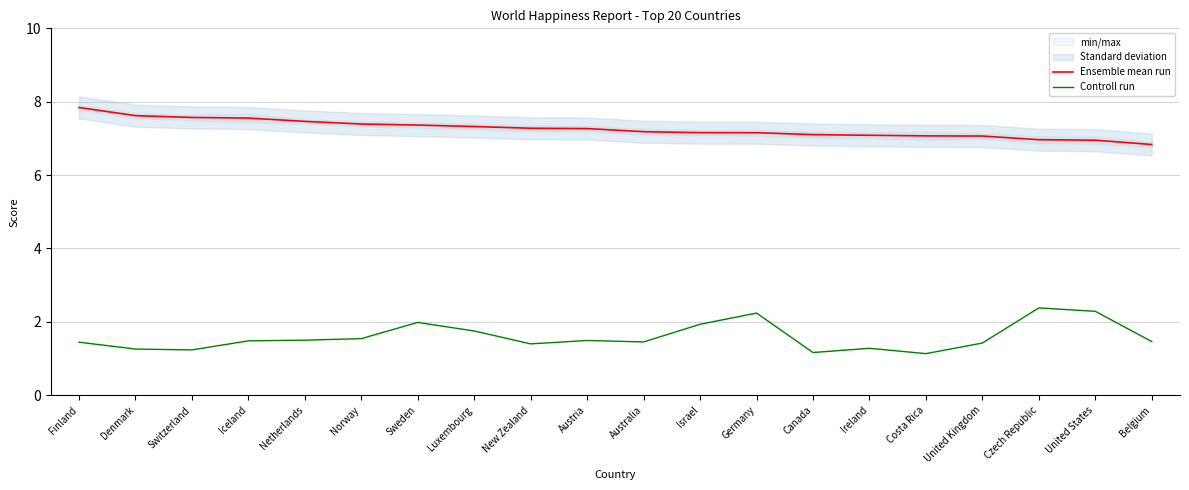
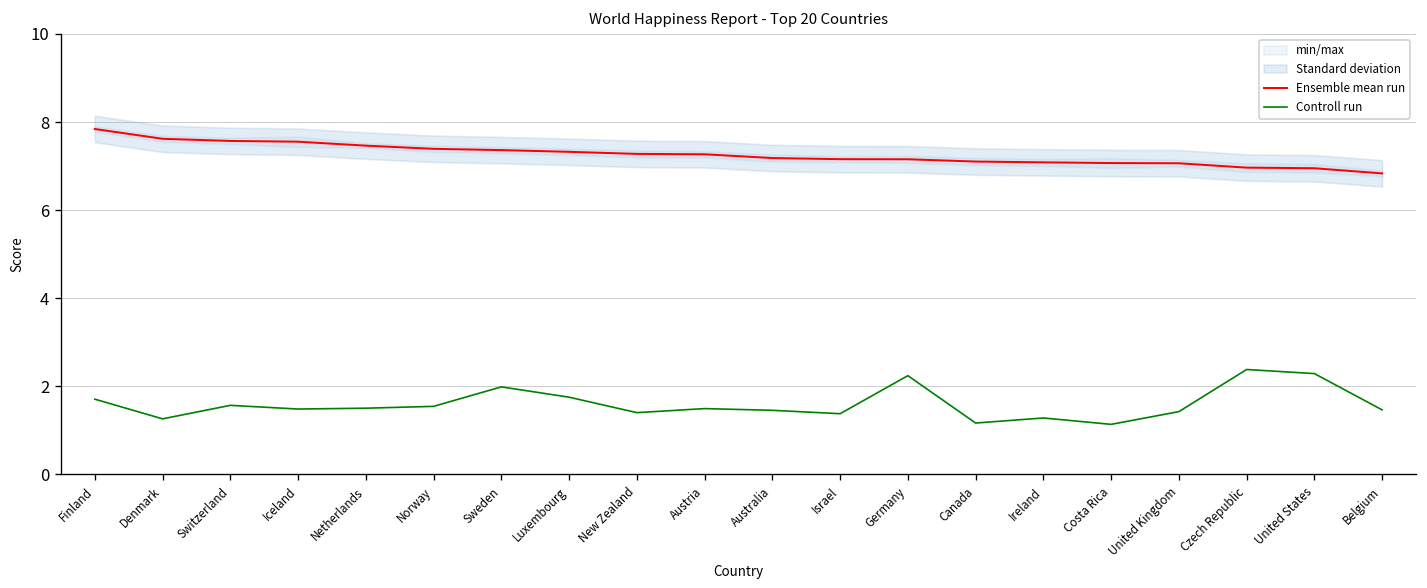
  {
    "Ensemble mean run": {
      "Switzerland": 7.6,
      "Iceland": 7.6,
      "Sweden": 7.4,
      "Luxembourg": 7.3,
      "New Zealand": 7.3,
      "Austria": 7.3,
      "Australia": 7.2,
      "Germany": 7.2,
      "Canada": 7.1,
      "Ireland": 7.1,
      "Costa Rica": 7.1,
      "United Kingdom": 7.1,
      "Czech Republic": 7.0,
      "United States": 7.0
    },
    "Controll run": {
-     "Finland": 1.4,
+     "Finland": 1.7,
      "Denmark": 1.3,
-     "Switzerland": 1.2,
+     "Switzerland": 1.6,
      "Iceland": 1.5,
      "Netherlands": 1.5,
      "Norway": 1.5,
      "Sweden": 2.0,
      "Luxembourg": 1.8,
      "New Zealand": 1.4,
      "Austria": 1.5,
      "Australia": 1.5,
-     "Israel": 1.9,
+     "Israel": 1.4,
      "Germany": 2.2,
      "Canada": 1.2,
      "Ireland": 1.3,
      "Costa Rica": 1.1,
      "United Kingdom": 1.4,
      "Czech Republic": 2.4,
      "United States": 2.3,
      "Belgium": 1.5
    }
  }
